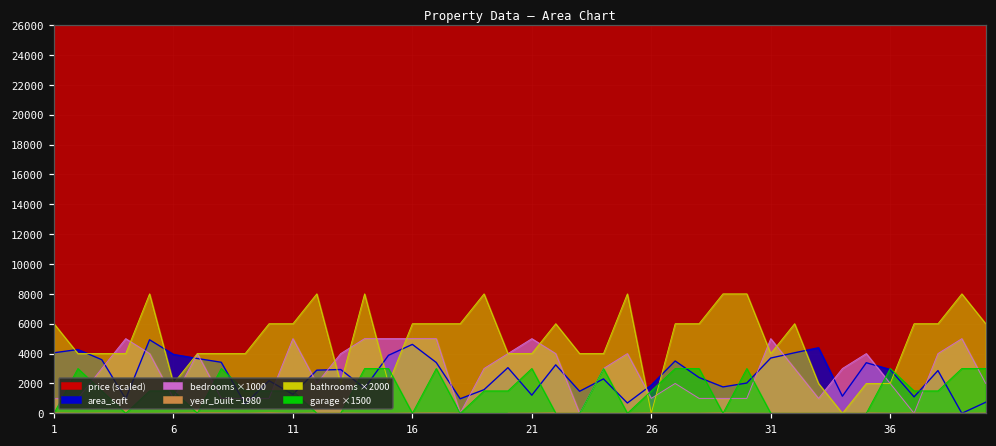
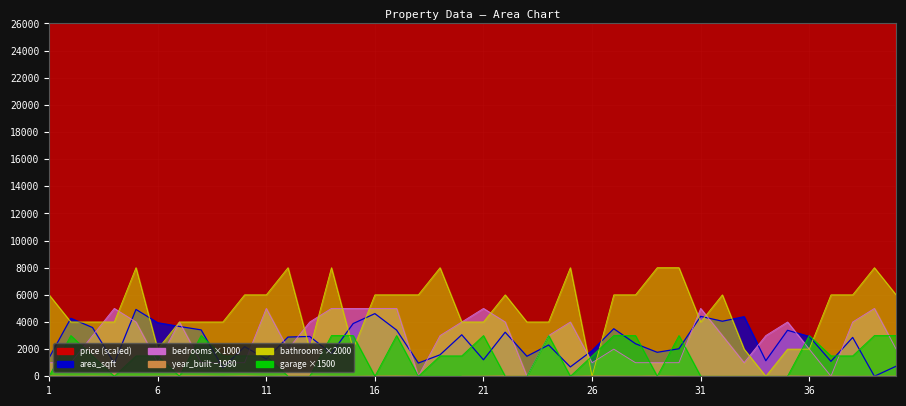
  {
    "area_sqft": {
-     "1": 4100,
+     "1": 1400,
      "6": 3900,
      "16": 4600,
      "21": 1200,
      "26": 1900,
-     "31": 3700
+     "31": 4400
    }
  }
